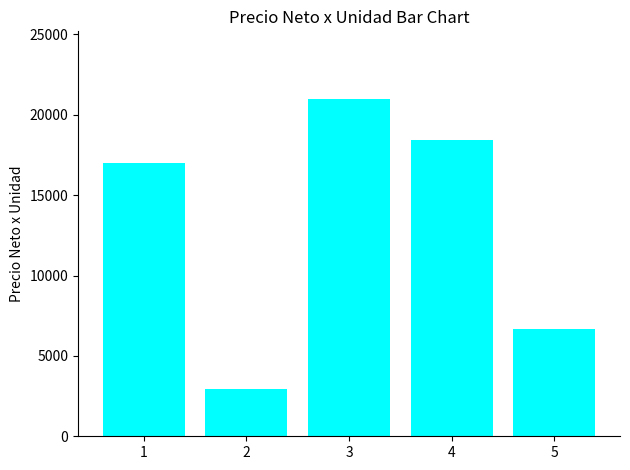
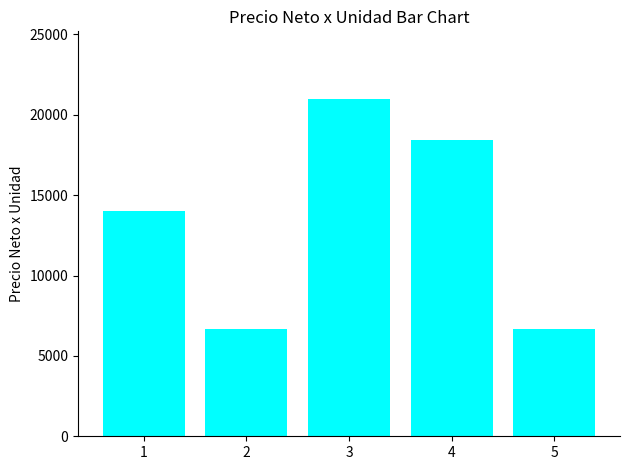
  {
-   "1": 17000,
-   "2": 2900,
+   "1": 14000,
+   "2": 6700,
    "3": 21000,
    "4": 18400,
    "5": 6700
  }
